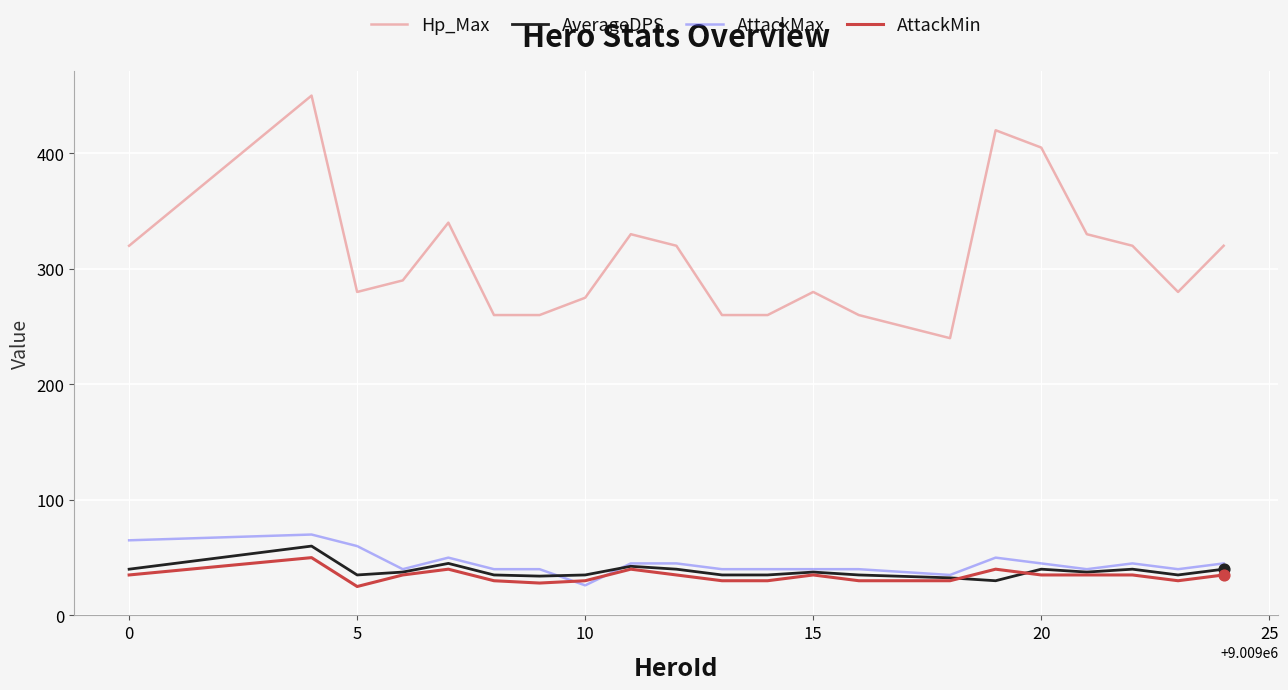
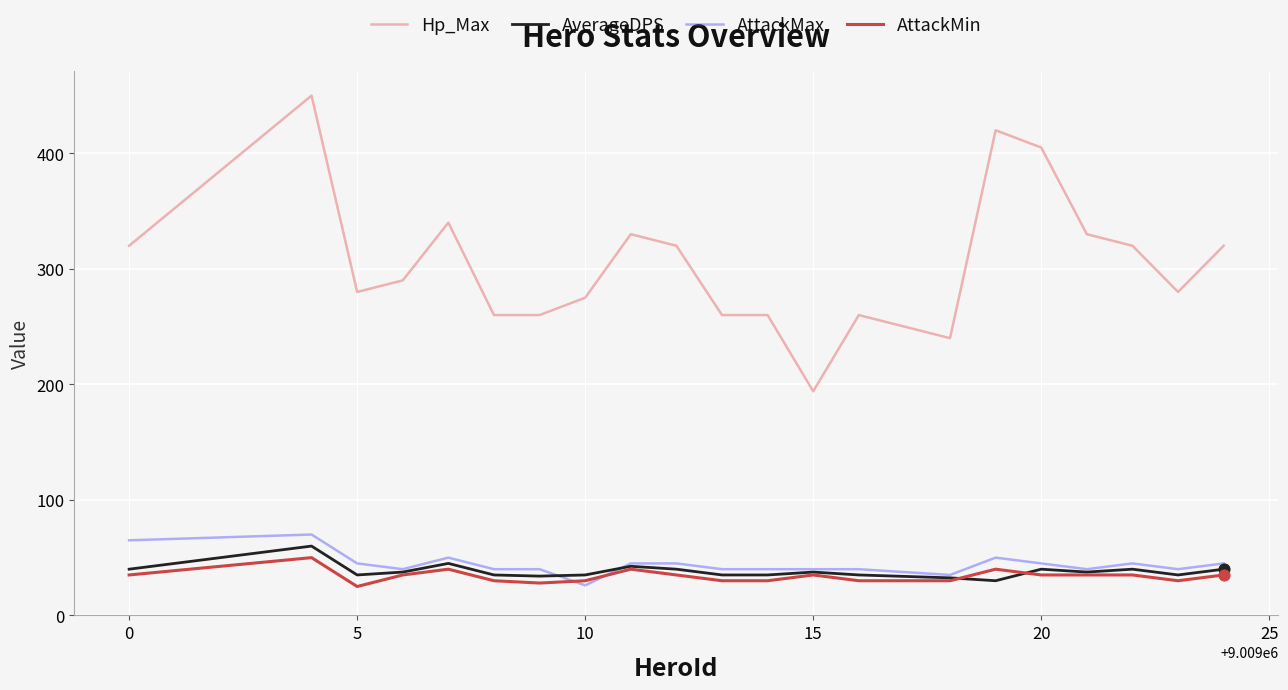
  {
    "Hp_Max": {
      "0": 320,
      "5": 280,
      "10": 275,
-     "15": 280,
+     "15": 194,
      "20": 405
    },
    "AttackMax": {
      "0": 65,
-     "5": 60,
+     "5": 45,
      "10": 26,
      "15": 40,
      "20": 45
    }
  }
